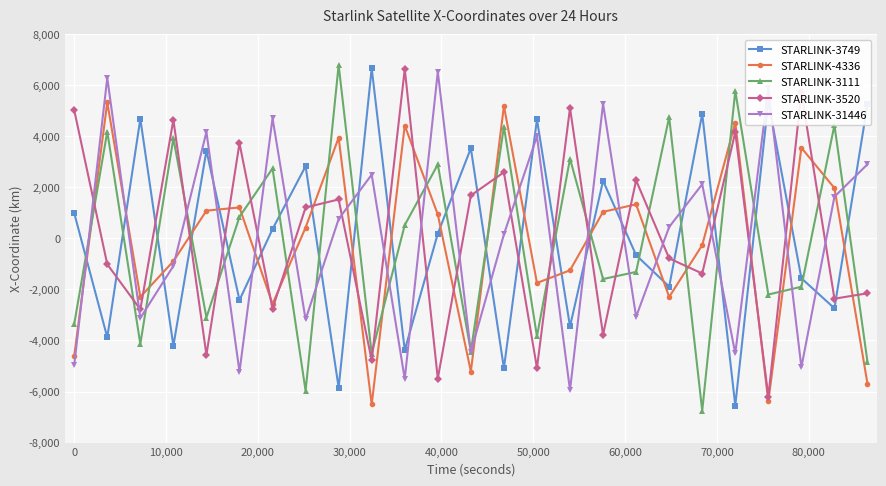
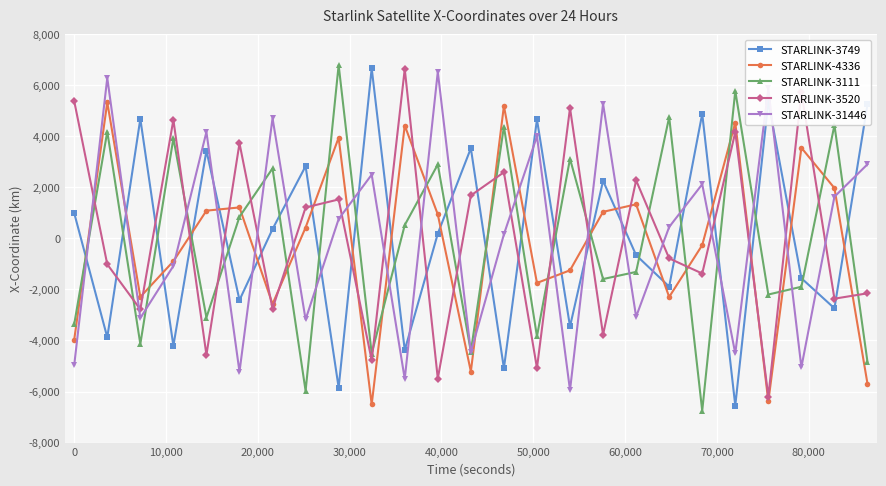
  {
    "STARLINK-3749": {
      "0": "1,000"
    },
    "STARLINK-4336": {
-     "0": "-4,600"
+     "0": "-4,000"
    },
    "STARLINK-3111": {
      "0": "-3,400"
    },
    "STARLINK-3520": {
-     "0": "5,000"
+     "0": "5,400"
    },
    "STARLINK-31446": {
      "0": "-5,000"
    }
  }
